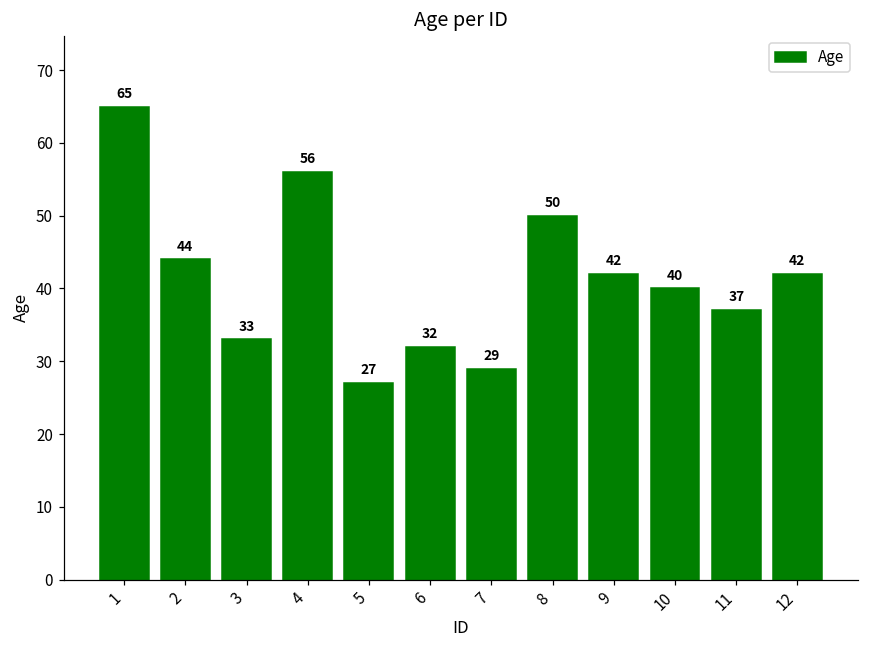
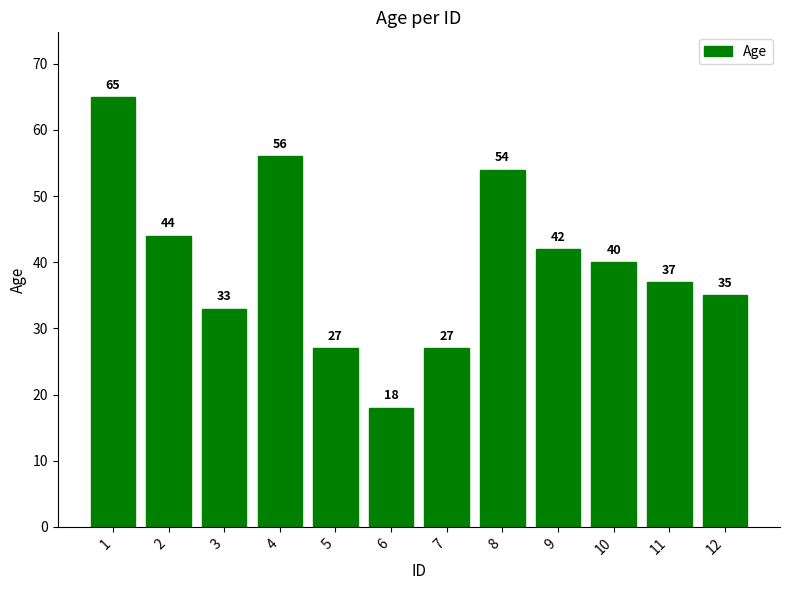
  {
    "1": 65,
    "2": 44,
    "3": 33,
    "4": 56,
    "5": 27,
-   "6": 32,
-   "7": 29,
-   "8": 50,
+   "6": 18,
+   "7": 27,
+   "8": 54,
    "9": 42,
    "10": 40,
    "11": 37,
-   "12": 42
+   "12": 35
  }
